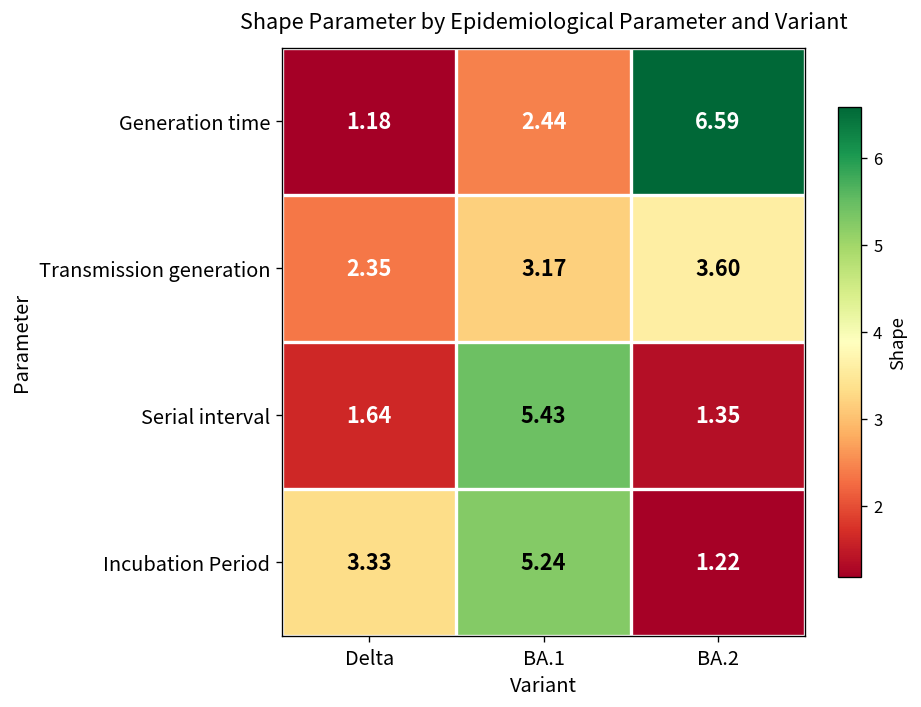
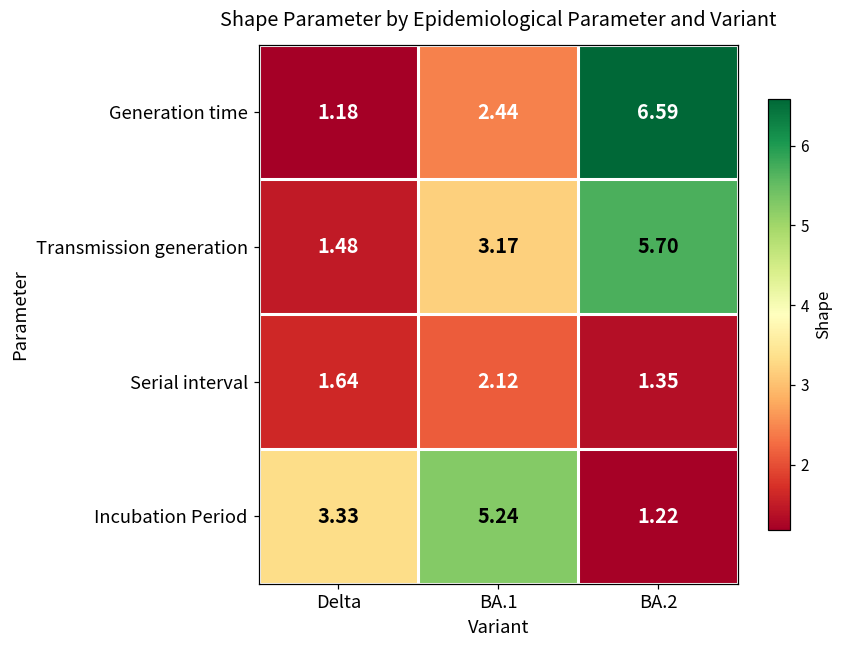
  {
    "Generation time": {
      "Delta": 1.18,
      "BA.1": 2.44,
      "BA.2": 6.59
    },
    "Transmission generation": {
-     "Delta": 2.35,
+     "Delta": 1.48,
      "BA.1": 3.17,
-     "BA.2": 3.60
+     "BA.2": 5.70
    },
    "Serial interval": {
      "Delta": 1.64,
-     "BA.1": 5.43,
+     "BA.1": 2.12,
      "BA.2": 1.35
    },
    "Incubation Period": {
      "Delta": 3.33,
      "BA.1": 5.24,
      "BA.2": 1.22
    }
  }
